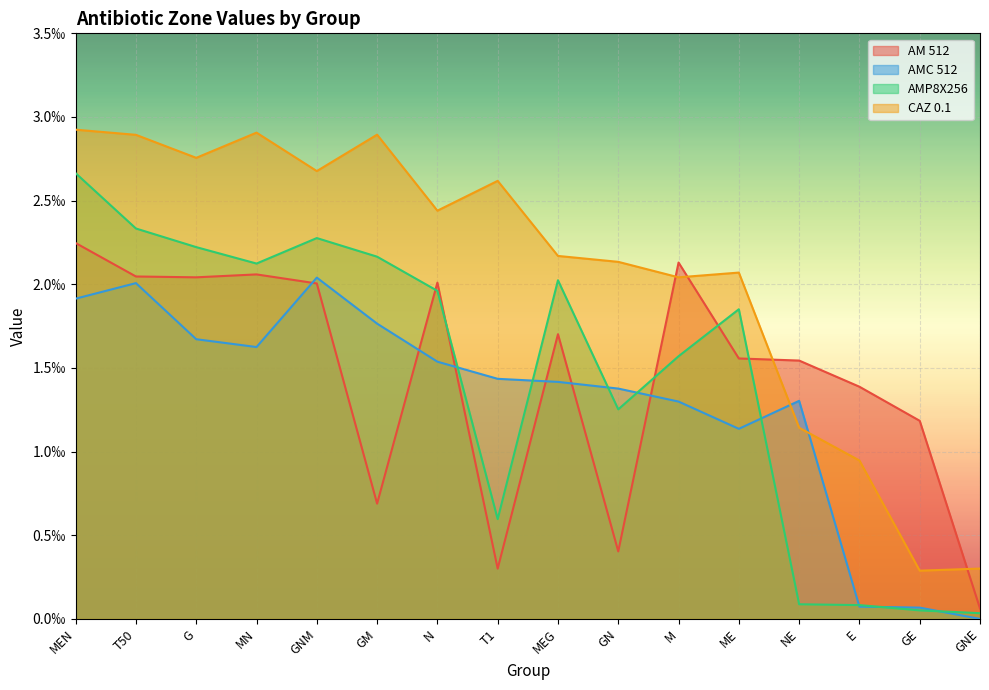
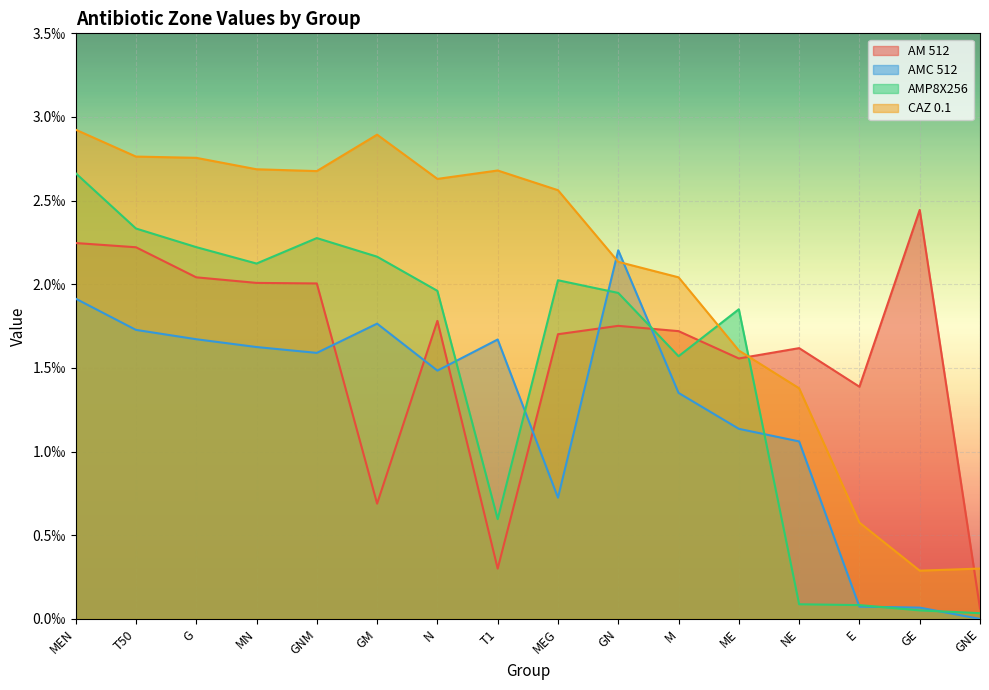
  {
    "AM 512": {
      "MEN": "2.25‰",
-     "T50": "2.05‰",
+     "T50": "2.22‰",
      "G": "2.04‰",
-     "MN": "2.06‰",
+     "MN": "2.01‰",
      "GNM": "2.01‰",
      "GM": "0.69‰",
-     "N": "2.01‰",
+     "N": "1.78‰",
      "T1": "0.30‰",
      "MEG": "1.70‰",
-     "GN": "0.40‰",
-     "M": "2.13‰",
+     "GN": "1.75‰",
+     "M": "1.72‰",
      "ME": "1.56‰",
-     "NE": "1.54‰",
+     "NE": "1.62‰",
      "E": "1.39‰",
-     "GE": "1.18‰",
+     "GE": "2.44‰",
      "GNE": "0.06‰"
    },
    "AMC 512": {
      "MEN": "1.91‰",
-     "T50": "2.01‰",
+     "T50": "1.73‰",
      "G": "1.67‰",
      "MN": "1.63‰",
-     "GNM": "2.04‰",
+     "GNM": "1.59‰",
      "GM": "1.76‰",
-     "N": "1.54‰",
-     "T1": "1.44‰",
-     "MEG": "1.42‰",
-     "GN": "1.38‰",
-     "M": "1.30‰",
+     "N": "1.48‰",
+     "T1": "1.67‰",
+     "MEG": "0.72‰",
+     "GN": "2.20‰",
+     "M": "1.35‰",
      "ME": "1.14‰",
-     "NE": "1.30‰",
+     "NE": "1.06‰",
      "GE": "0.07‰",
      "GNE": "0.00‰"
    },
    "AMP8X256": {
      "MEN": "2.66‰",
      "T50": "2.33‰",
      "G": "2.22‰",
      "MN": "2.12‰",
      "GNM": "2.28‰",
      "GM": "2.17‰",
      "N": "1.96‰",
      "T1": "0.60‰",
      "MEG": "2.02‰",
-     "GN": "1.25‰",
+     "GN": "1.95‰",
      "M": "1.57‰",
      "ME": "1.85‰",
      "NE": "0.09‰",
      "GE": "0.05‰",
      "GNE": "0.03‰"
    },
    "CAZ 0.1": {
      "MEN": "2.92‰",
-     "T50": "2.89‰",
+     "T50": "2.76‰",
      "G": "2.76‰",
-     "MN": "2.91‰",
+     "MN": "2.69‰",
      "GNM": "2.68‰",
      "GM": "2.89‰",
-     "N": "2.44‰",
-     "T1": "2.62‰",
-     "MEG": "2.17‰",
+     "N": "2.63‰",
+     "T1": "2.68‰",
+     "MEG": "2.56‰",
      "GN": "2.13‰",
      "M": "2.04‰",
-     "ME": "2.07‰",
-     "NE": "1.14‰",
-     "E": "0.95‰",
+     "ME": "1.60‰",
+     "NE": "1.38‰",
+     "E": "0.58‰",
      "GE": "0.29‰",
      "GNE": "0.30‰"
    }
  }
